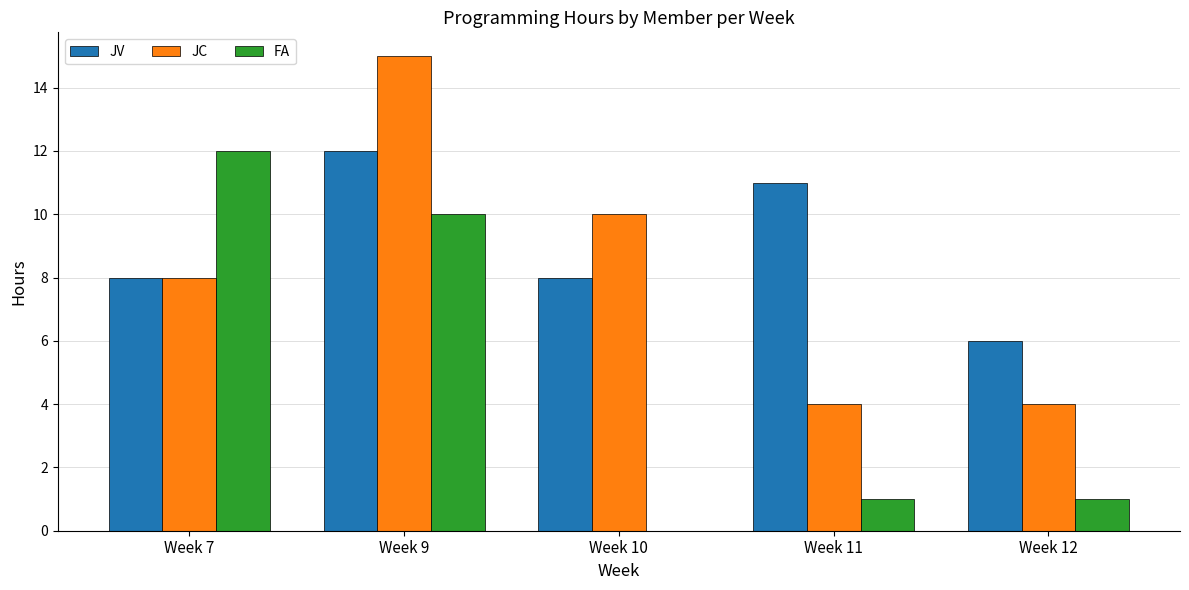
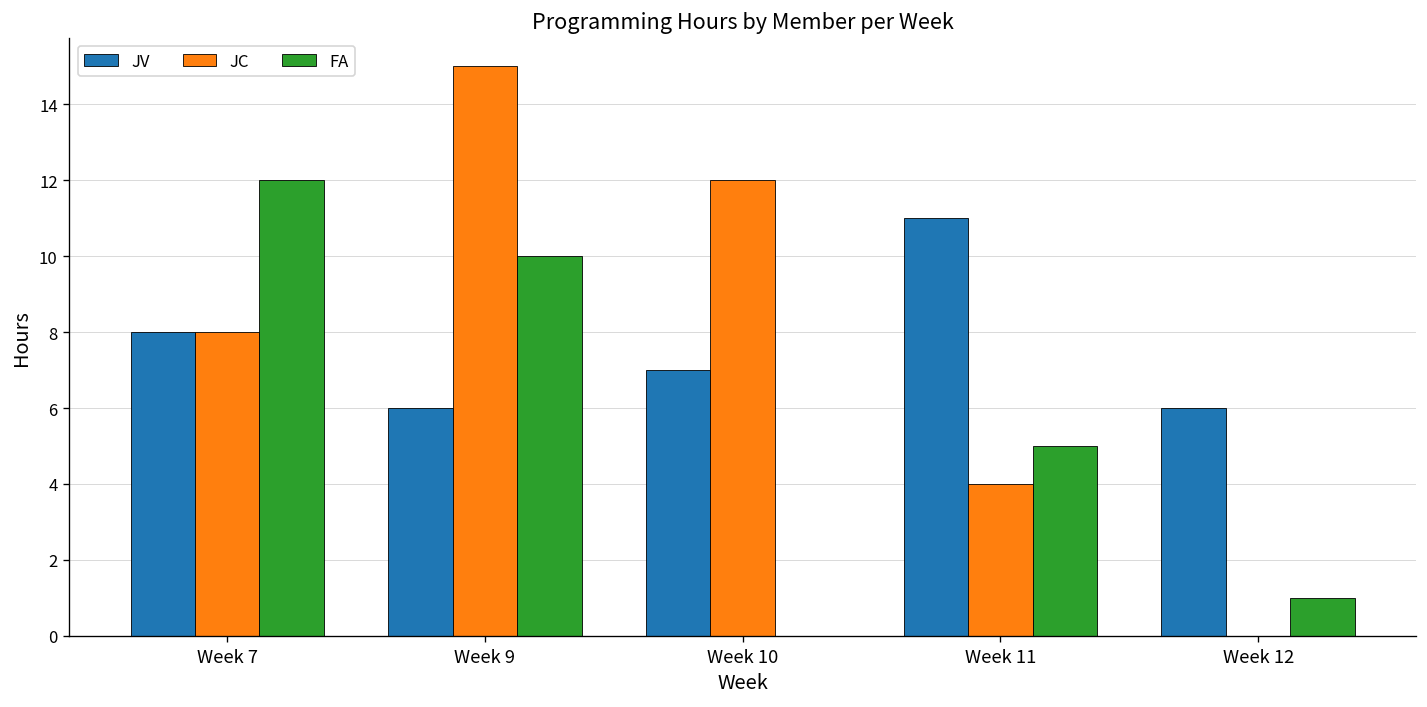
  {
    "JV": {
      "Week 7": 8,
-     "Week 9": 12,
-     "Week 10": 8,
+     "Week 9": 6,
+     "Week 10": 7,
      "Week 11": 11,
      "Week 12": 6
    },
    "JC": {
      "Week 7": 8,
      "Week 9": 15,
-     "Week 10": 10,
+     "Week 10": 12,
      "Week 11": 4,
-     "Week 12": 4
+     "Week 12": 0
    },
    "FA": {
      "Week 7": 12,
      "Week 9": 10,
      "Week 10": 0,
-     "Week 11": 1,
+     "Week 11": 5,
      "Week 12": 1
    }
  }
